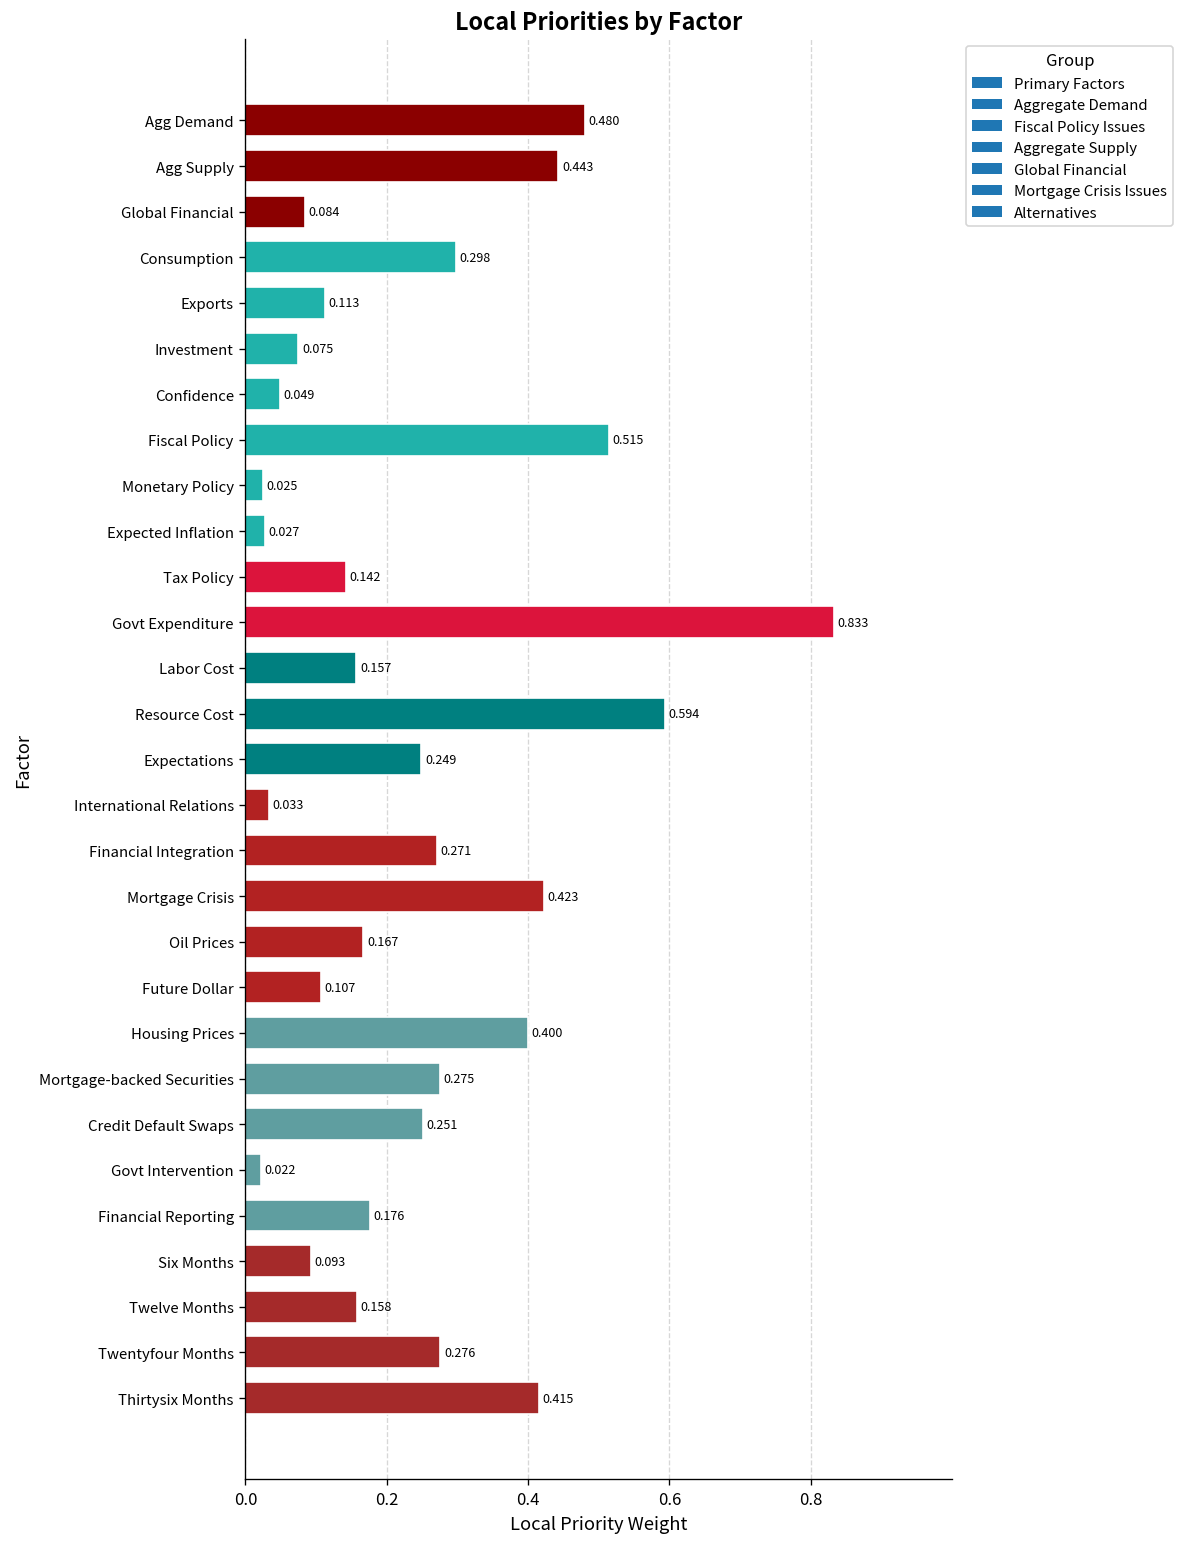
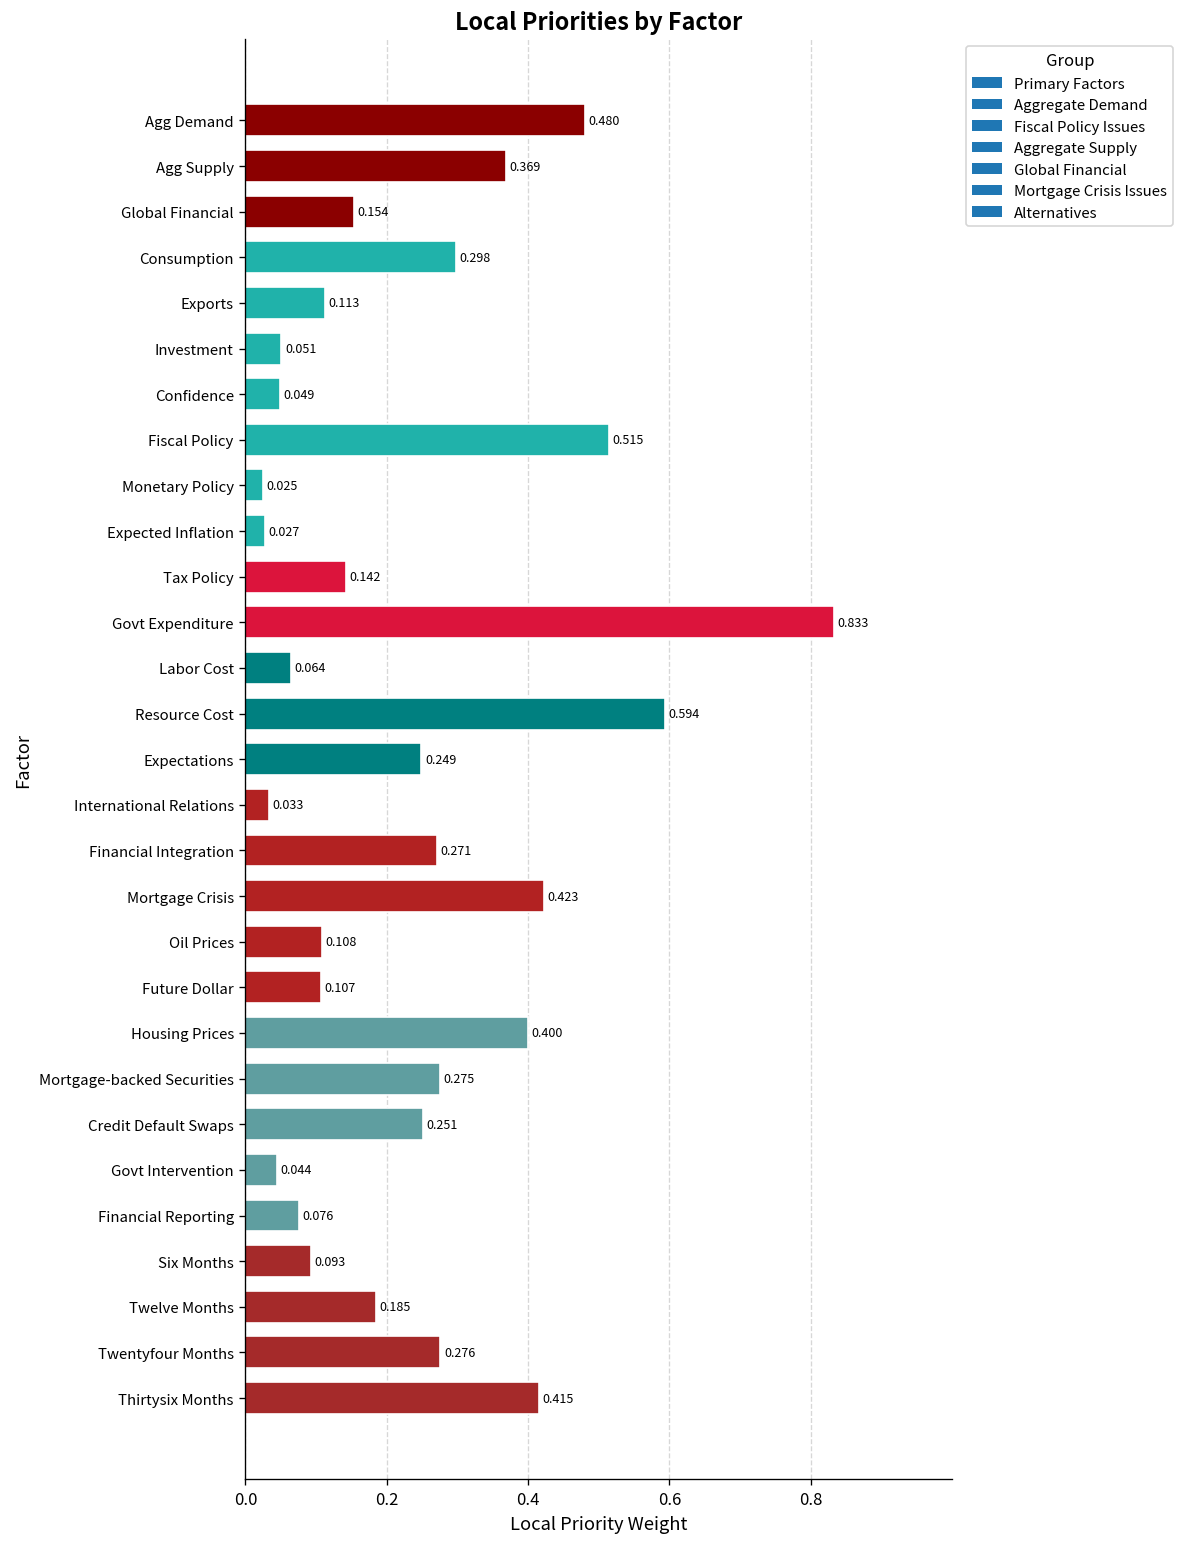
  {
    "Agg Demand": 0.480,
-   "Agg Supply": 0.443,
-   "Global Financial": 0.084,
+   "Agg Supply": 0.369,
+   "Global Financial": 0.154,
    "Consumption": 0.298,
    "Exports": 0.113,
-   "Investment": 0.075,
+   "Investment": 0.051,
    "Confidence": 0.049,
    "Fiscal Policy": 0.515,
    "Monetary Policy": 0.025,
    "Expected Inflation": 0.027,
    "Tax Policy": 0.142,
    "Govt Expenditure": 0.833,
-   "Labor Cost": 0.157,
+   "Labor Cost": 0.064,
    "Resource Cost": 0.594,
    "Expectations": 0.249,
    "International Relations": 0.033,
    "Financial Integration": 0.271,
    "Mortgage Crisis": 0.423,
-   "Oil Prices": 0.167,
+   "Oil Prices": 0.108,
    "Future Dollar": 0.107,
    "Housing Prices": 0.400,
    "Mortgage-backed Securities": 0.275,
    "Credit Default Swaps": 0.251,
-   "Govt Intervention": 0.022,
-   "Financial Reporting": 0.176,
+   "Govt Intervention": 0.044,
+   "Financial Reporting": 0.076,
    "Six Months": 0.093,
-   "Twelve Months": 0.158,
+   "Twelve Months": 0.185,
    "Twentyfour Months": 0.276,
    "Thirtysix Months": 0.415
  }
